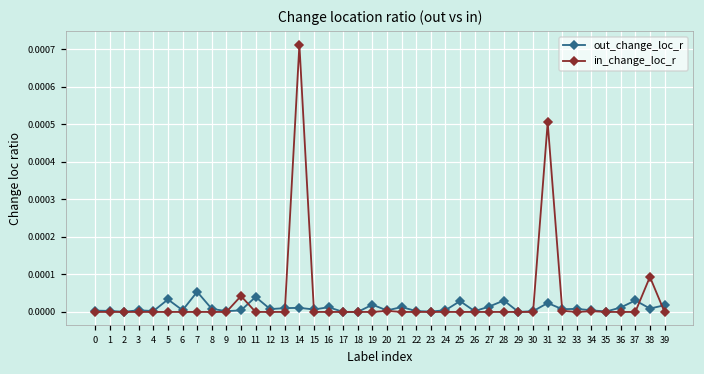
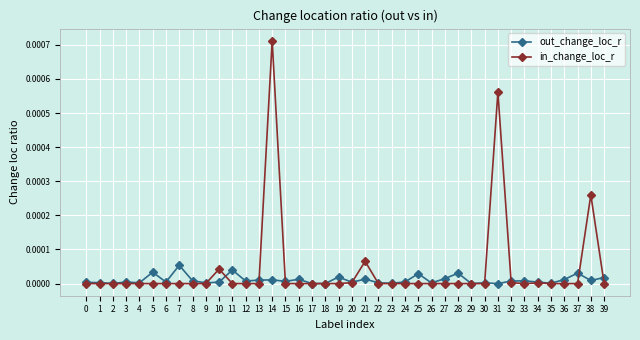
  {
    "out_change_loc_r": {
      "5": 0.00003,
      "7": 0.00005,
      "8": 0.00001,
      "10": 0.00000,
      "11": 0.00004,
      "12": 0.00001,
      "13": 0.00001,
      "14": 0.00001,
      "16": 0.00001,
      "19": 0.00002,
      "21": 0.00001,
      "25": 0.00003,
      "27": 0.00001,
      "28": 0.00003,
-     "31": 0.00002,
+     "31": 0.00000,
      "33": 0.00001,
      "36": 0.00001,
      "37": 0.00003,
      "38": 0.00001,
      "39": 0.00002
    },
    "in_change_loc_r": {
      "5": 0.00000,
      "7": 0.00000,
      "8": 0.00000,
      "10": 0.00004,
      "11": 0.00000,
      "12": 0.00000,
      "13": 0.00000,
      "14": 0.00071,
      "16": 0.00000,
      "19": 0.00000,
-     "21": 0.0000,
+     "21": 0.0001,
      "25": 0.00000,
      "27": 0.00000,
      "28": 0.00000,
-     "31": 0.00050,
+     "31": 0.00056,
      "33": 0.00000,
      "36": 0.00000,
      "37": 0.00000,
-     "38": 0.00009,
+     "38": 0.00026,
      "39": 0.00000
    }
  }
